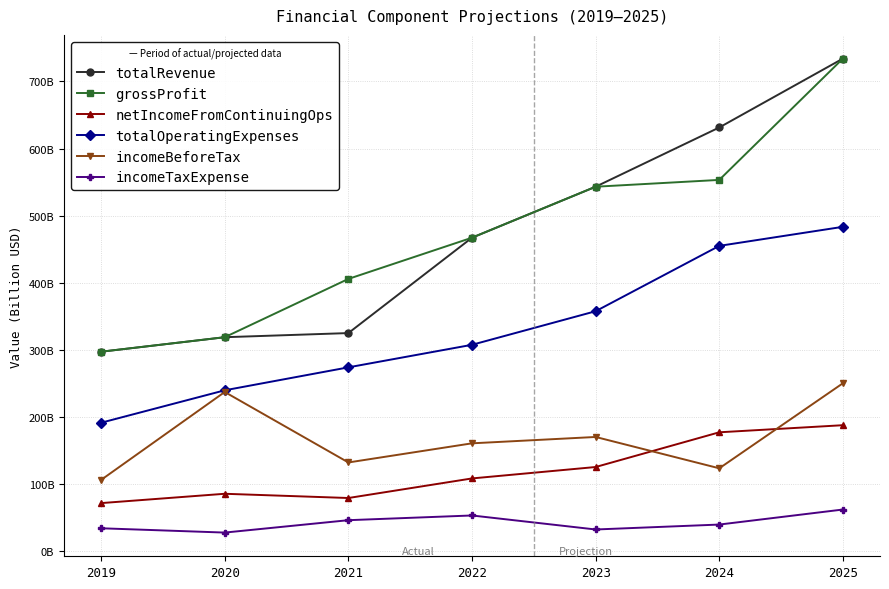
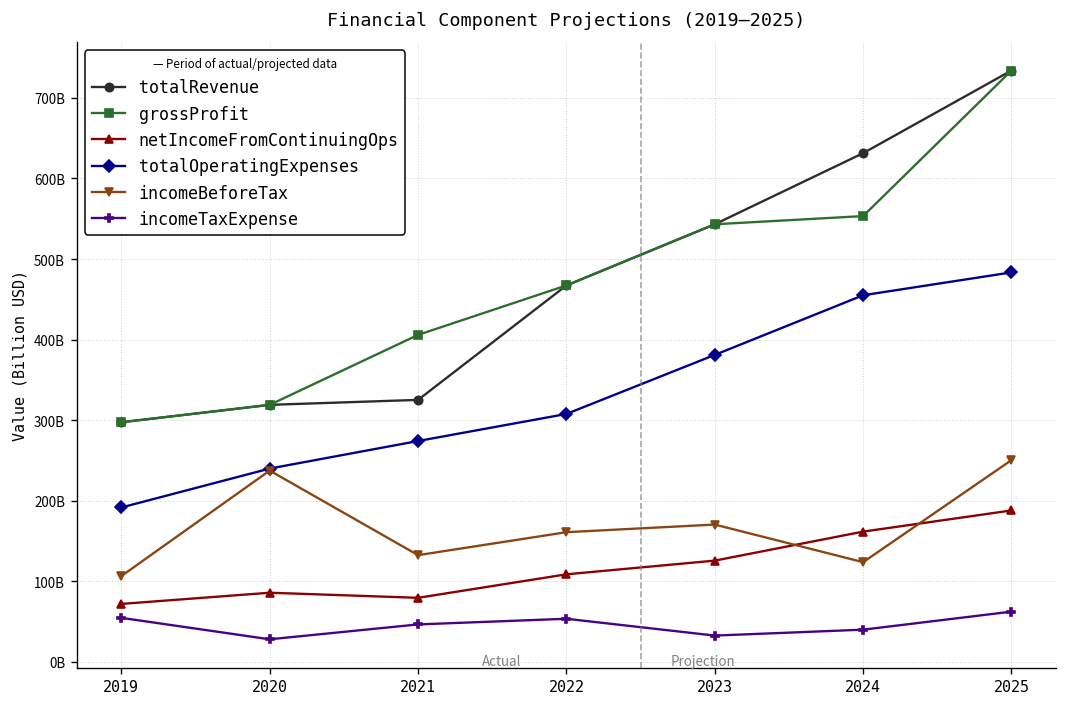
  {
    "totalRevenue": {
      "2021": 330000000000,
      "2024": 630000000000
    },
    "grossProfit": {
      "2021": 410000000000,
      "2024": 550000000000
    },
    "netIncomeFromContinuingOps": {
      "2019": 70000000000,
      "2020": 90000000000,
      "2021": 80000000000,
      "2022": 110000000000,
      "2023": 130000000000,
-     "2024": 180000000000,
+     "2024": 160000000000,
      "2025": 190000000000
    },
    "totalOperatingExpenses": {
      "2019": 190000000000,
      "2021": 270000000000,
      "2022": 310000000000,
-     "2023": 360000000000,
+     "2023": 380000000000,
      "2024": 460000000000,
      "2025": 480000000000
    },
    "incomeBeforeTax": {
      "2019": 110000000000,
      "2021": 130000000000,
      "2022": 160000000000,
      "2023": 170000000000,
      "2024": 120000000000,
      "2025": 250000000000
    },
    "incomeTaxExpense": {
-     "2019": 30000000000,
+     "2019": 50000000000,
      "2020": 30000000000,
      "2021": 50000000000,
      "2022": 50000000000,
      "2023": 30000000000,
      "2024": 40000000000,
      "2025": 60000000000
    }
  }
